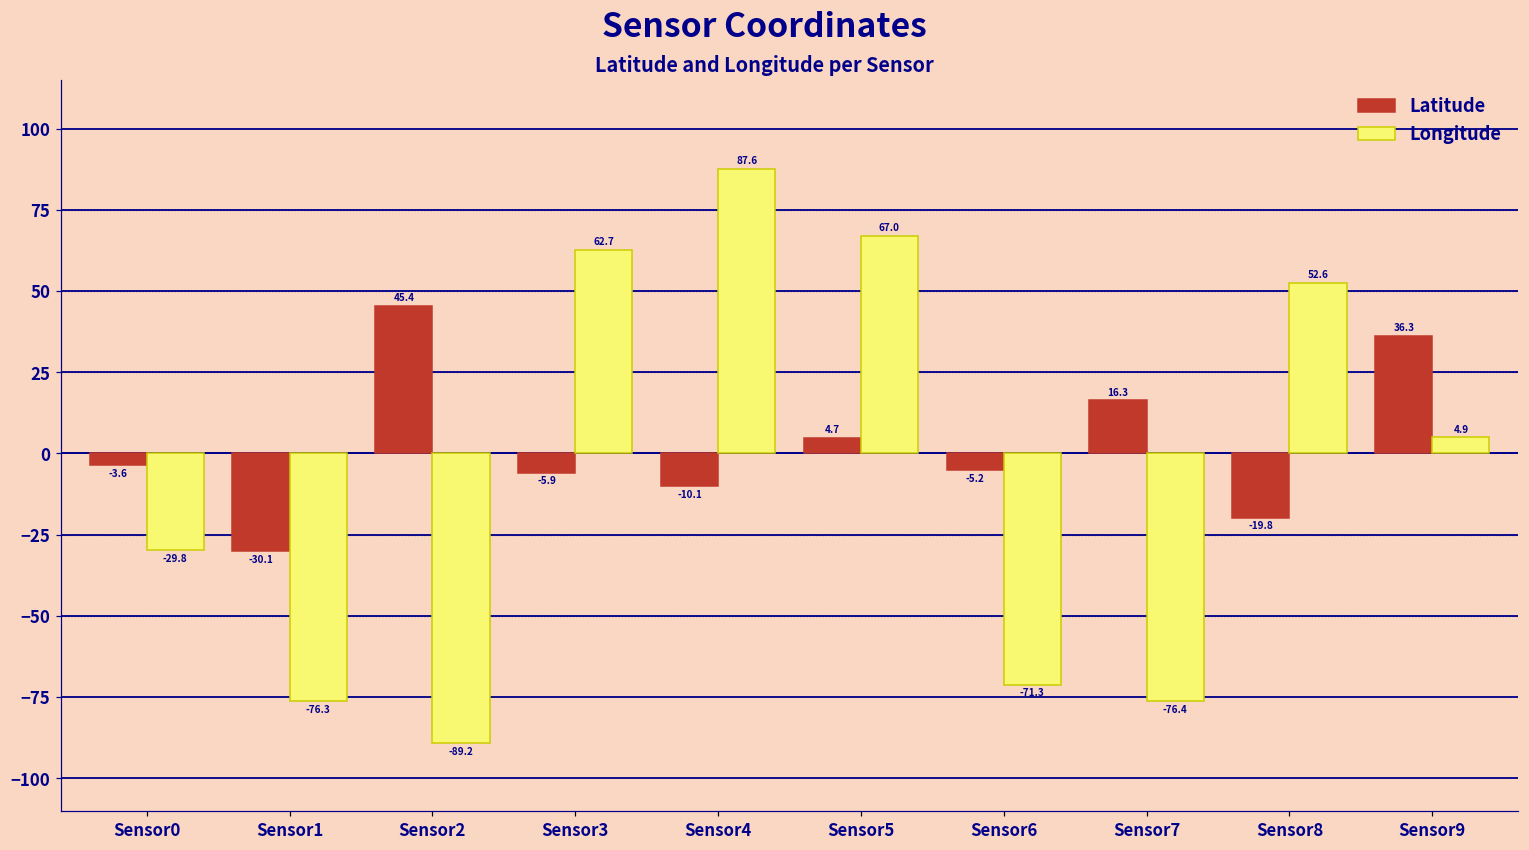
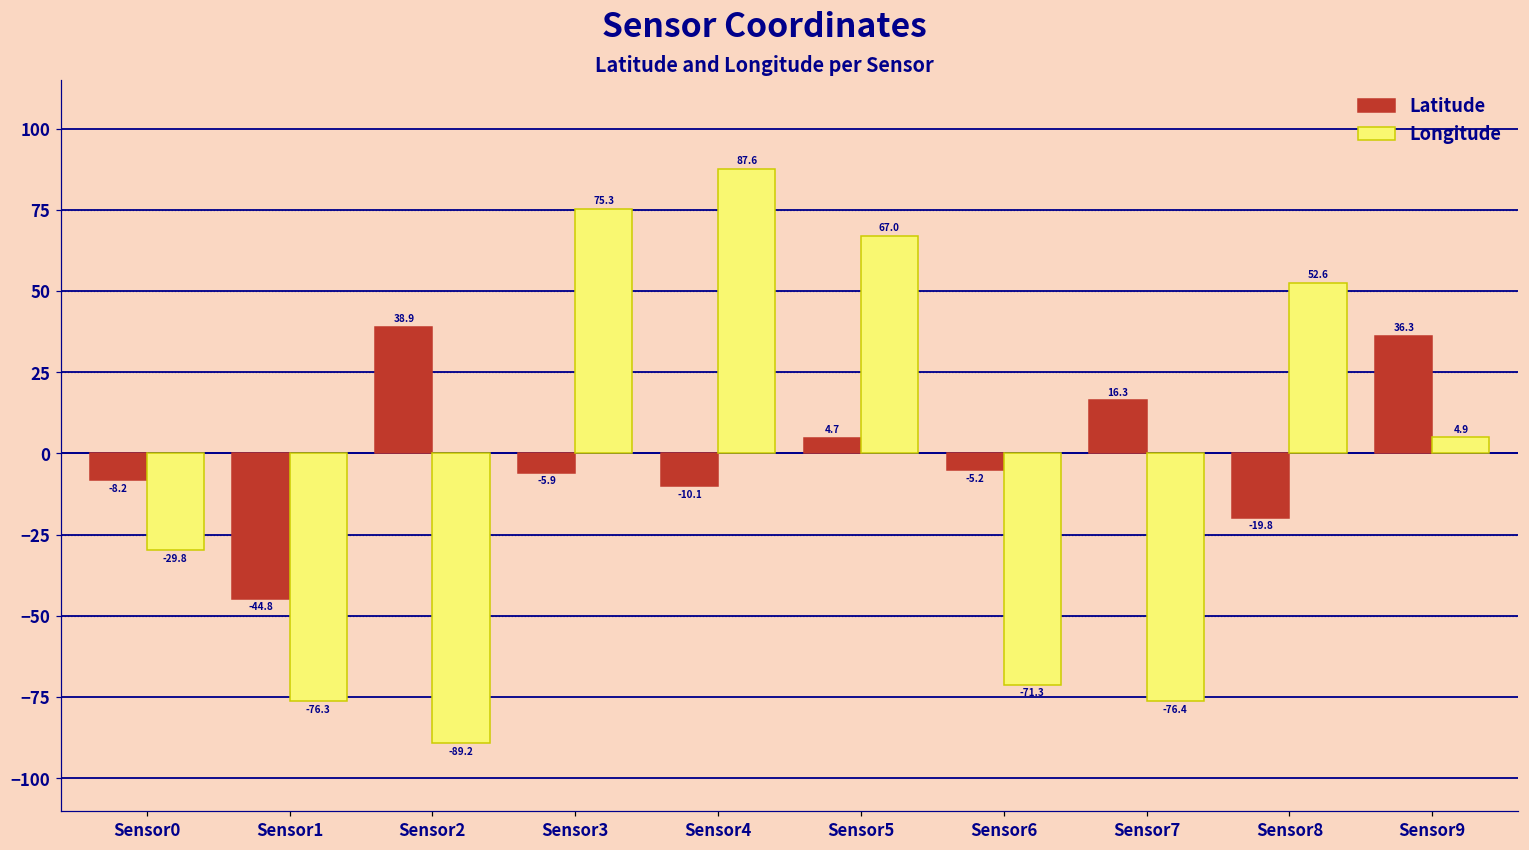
  {
    "Latitude": {
-     "Sensor0": -3.6,
-     "Sensor1": -30.1,
-     "Sensor2": 45.4,
+     "Sensor0": -8.2,
+     "Sensor1": -44.8,
+     "Sensor2": 38.9,
      "Sensor3": -5.9,
      "Sensor4": -10.1,
      "Sensor5": 4.7,
      "Sensor6": -5.2,
      "Sensor7": 16.3,
      "Sensor8": -19.8,
      "Sensor9": 36.3
    },
    "Longitude": {
      "Sensor0": -29.8,
      "Sensor1": -76.3,
      "Sensor2": -89.2,
-     "Sensor3": 62.7,
+     "Sensor3": 75.3,
      "Sensor4": 87.6,
      "Sensor5": 67.0,
      "Sensor6": -71.3,
      "Sensor7": -76.4,
      "Sensor8": 52.6,
      "Sensor9": 4.9
    }
  }
